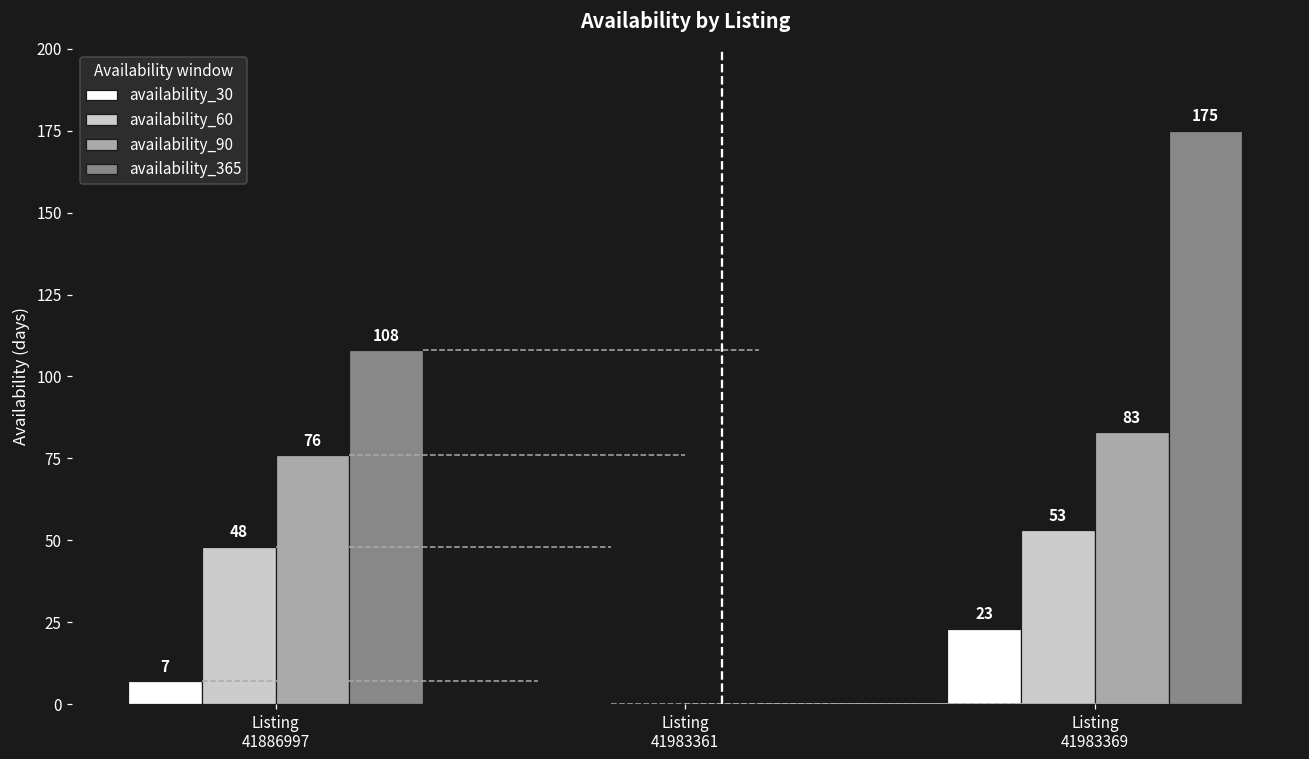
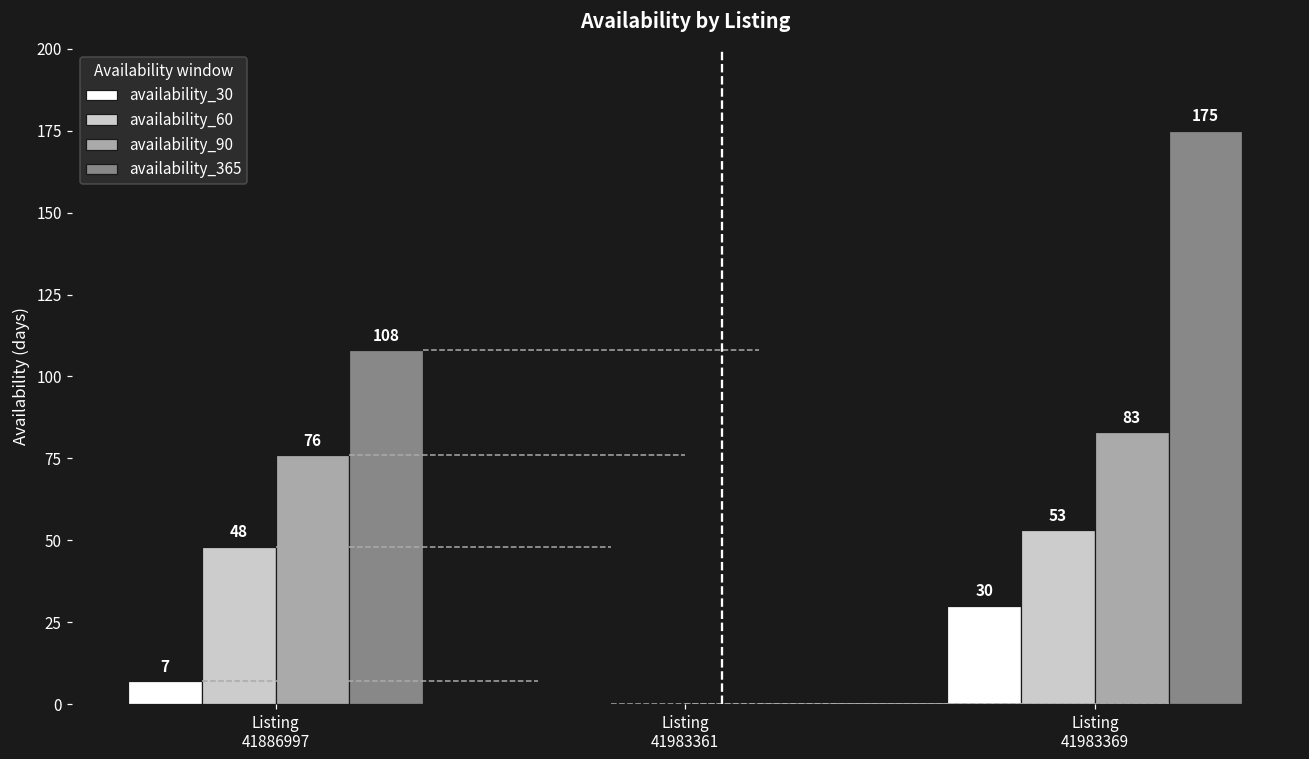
  {
    "availability_30": {
      "Listing 41886997": 7,
-     "Listing 41983369": 23
+     "Listing 41983369": 30
    }
  }
